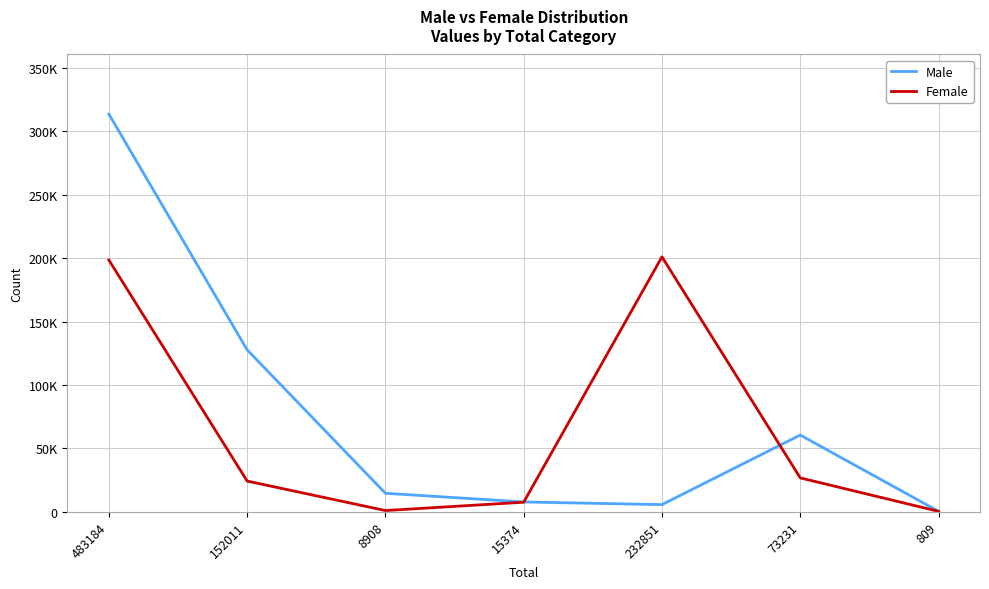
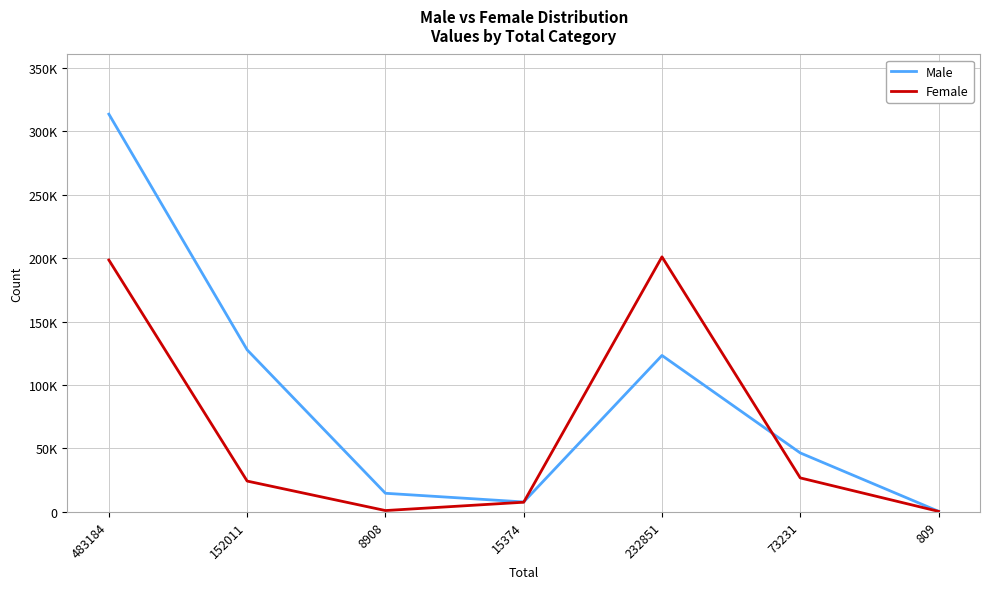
  {
    "Male": {
      "483184": 314000,
      "152011": 128000,
      "8908": 15000,
-     "232851": 6000,
-     "73231": 61000
+     "232851": 123000,
+     "73231": 46000
    },
    "Female": {
      "483184": 199000,
      "152011": 24000,
      "8908": 1000,
      "232851": 201000,
      "73231": 27000
    }
  }
